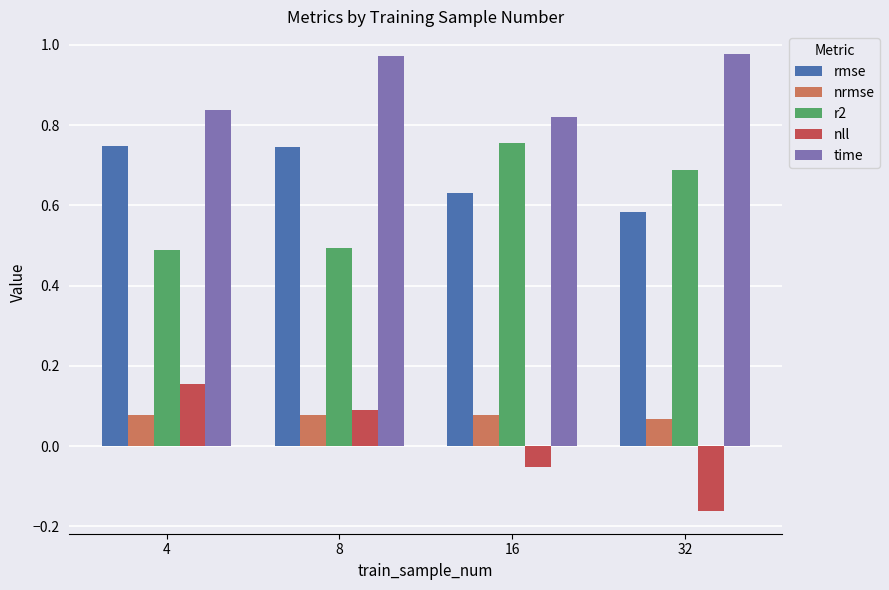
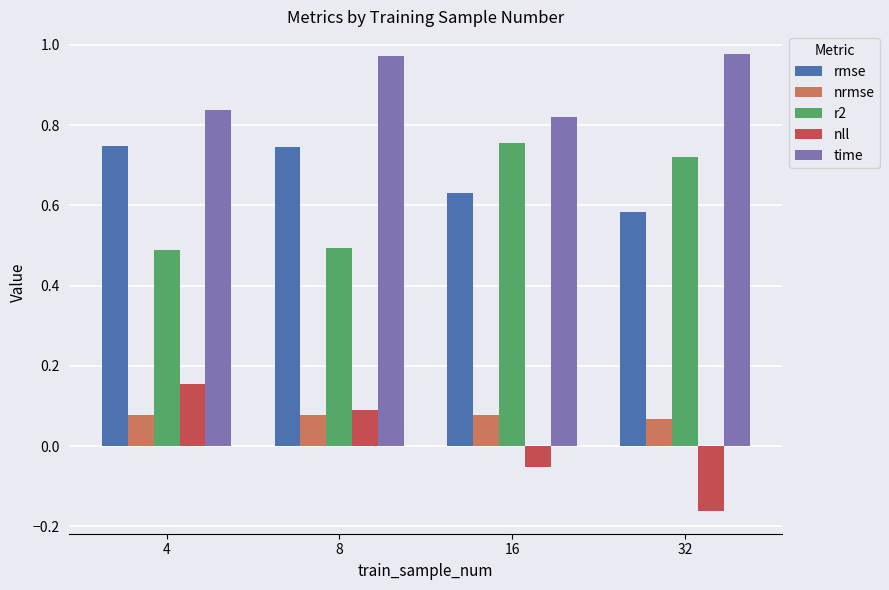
  {
    "r2": {
      "4": 0.49,
      "8": 0.49,
      "16": 0.76,
-     "32": 0.69
+     "32": 0.72
    }
  }
